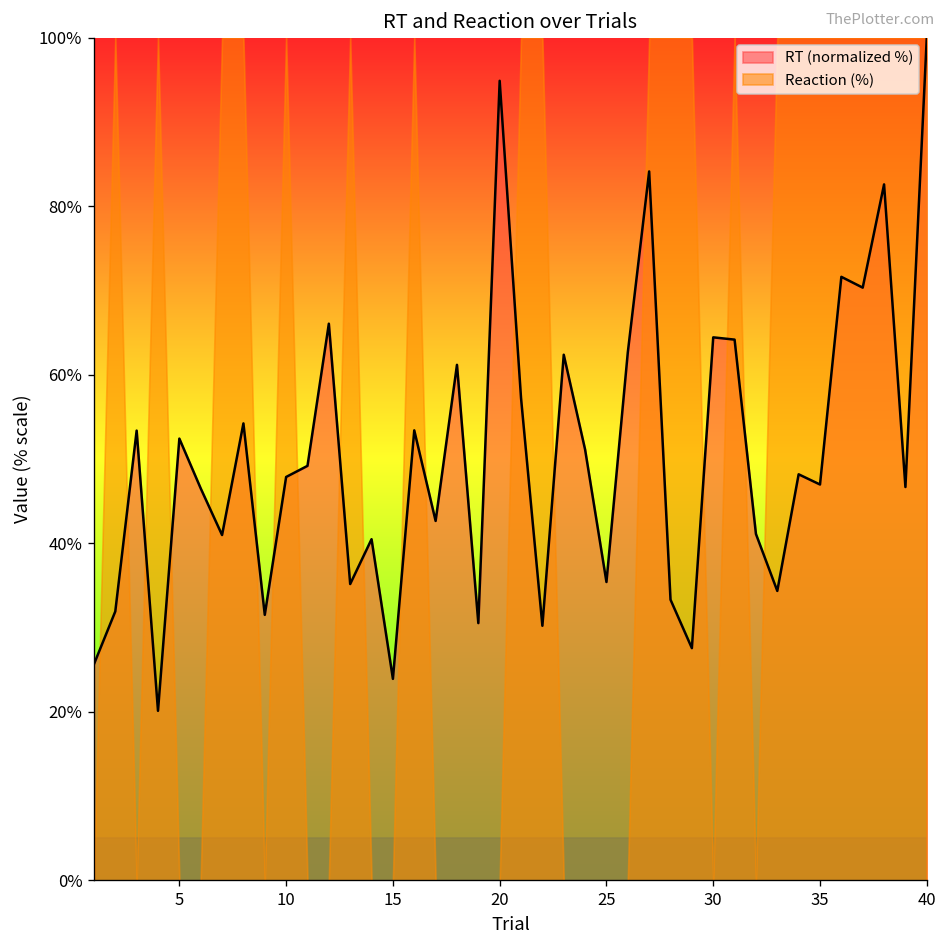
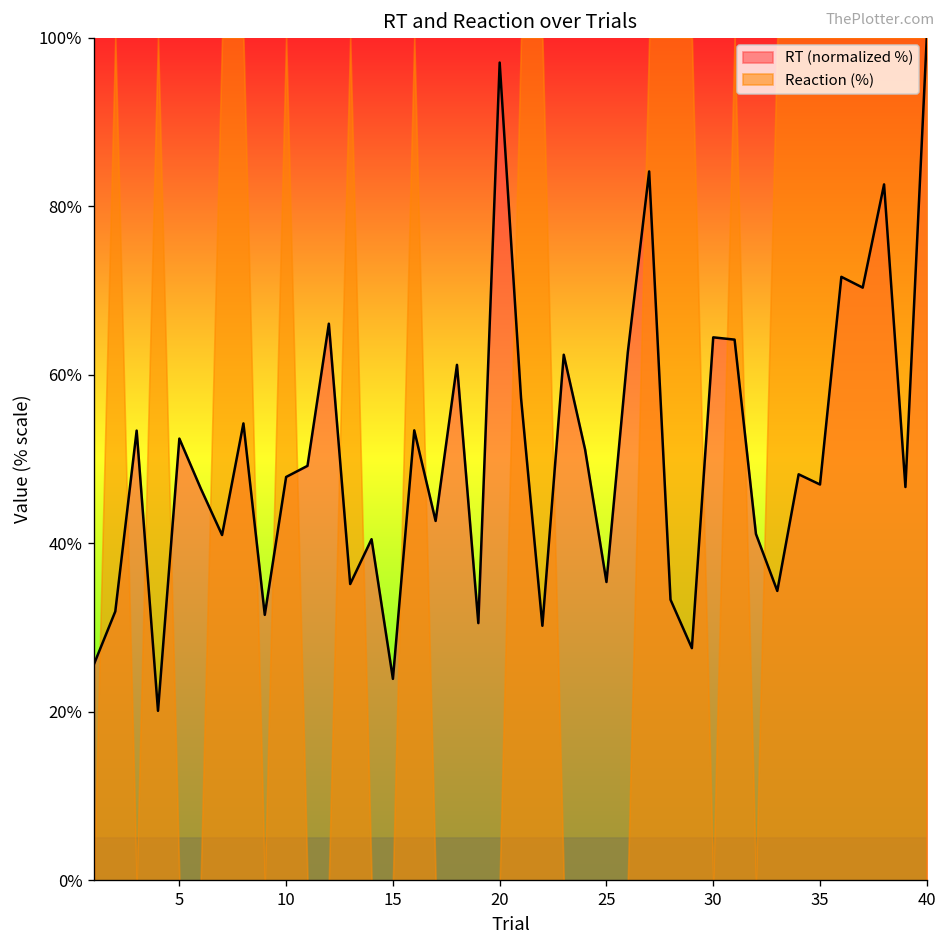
  {
    "RT (normalized %)": {
      "5": "52%",
      "10": "48%",
      "15": "24%",
-     "20": "95%",
+     "20": "97%",
      "25": "35%",
      "30": "64%",
      "35": "47%"
    },
    "Reaction (%)": {
      "10": "100%",
      "35": "100%"
    }
  }
